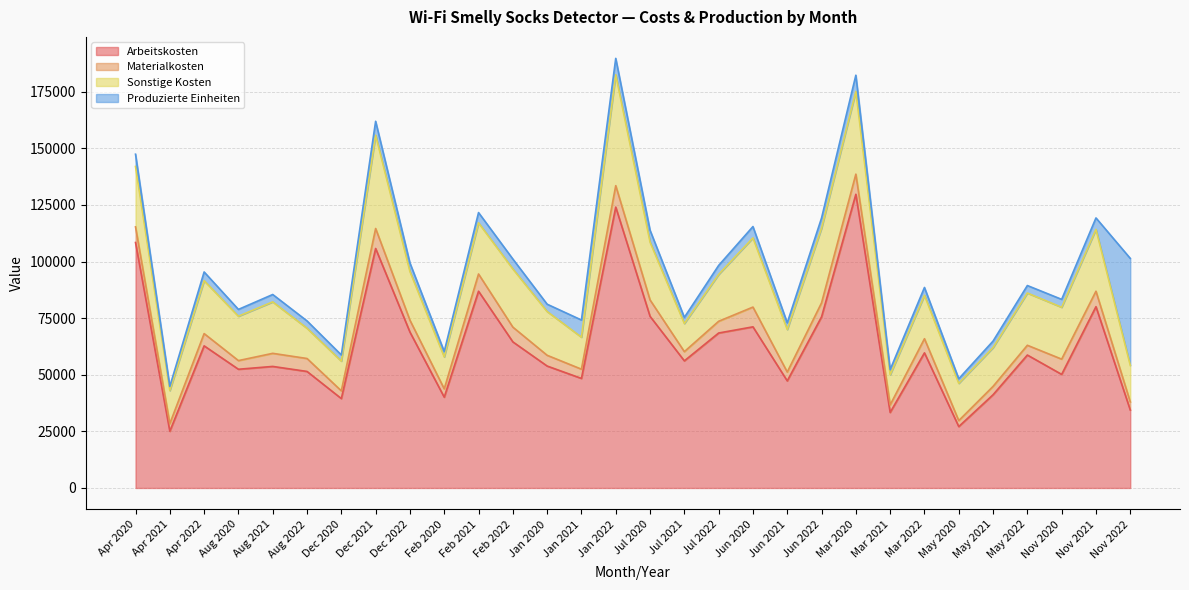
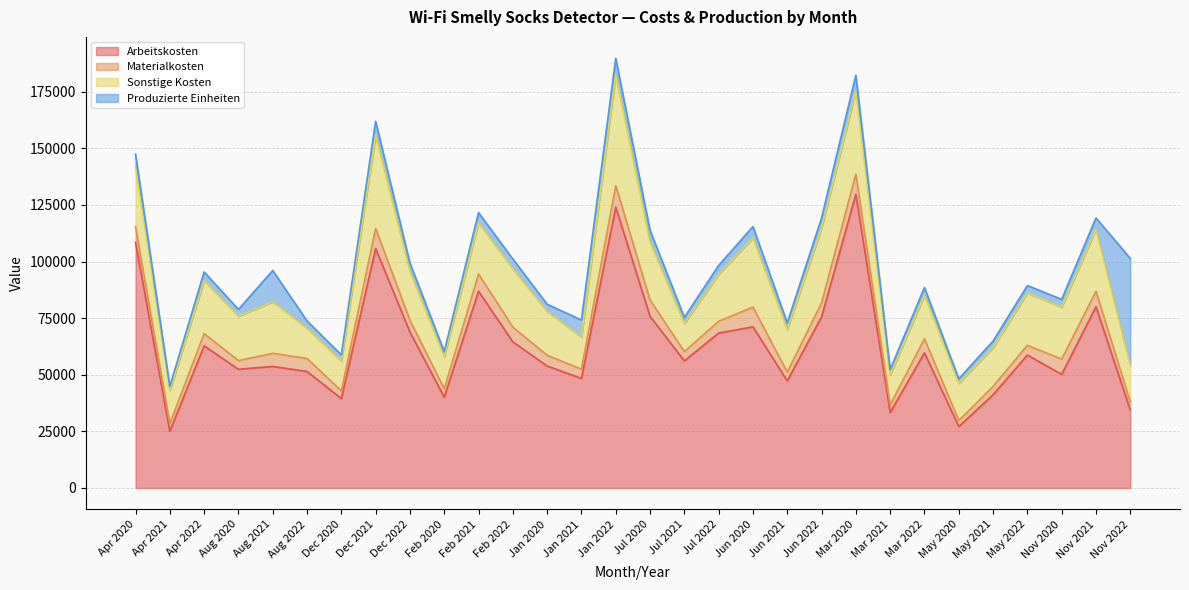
  {
    "Produzierte Einheiten": {
      "Apr 2020": 5000,
      "Apr 2021": 2000,
      "Apr 2022": 4000,
      "Aug 2020": 3000,
-     "Aug 2021": 3000,
+     "Aug 2021": 14000,
      "Aug 2022": 3000,
      "Dec 2020": 3000,
      "Dec 2021": 6000,
      "Dec 2022": 4000,
      "Feb 2020": 2000,
      "Feb 2021": 5000,
      "Feb 2022": 4000,
      "Jan 2020": 3000,
      "Jan 2021": 8000,
      "Jan 2022": 7000,
      "Jul 2020": 5000,
      "Jul 2021": 3000,
      "Jul 2022": 4000,
      "Jun 2020": 5000,
      "Jun 2021": 3000,
      "Jun 2022": 4000,
      "Mar 2020": 7000,
      "Mar 2021": 2000,
      "Mar 2022": 3000,
      "May 2020": 2000,
      "May 2021": 3000,
      "May 2022": 3000,
      "Nov 2020": 3000,
      "Nov 2021": 5000,
      "Nov 2022": 47000
    }
  }
